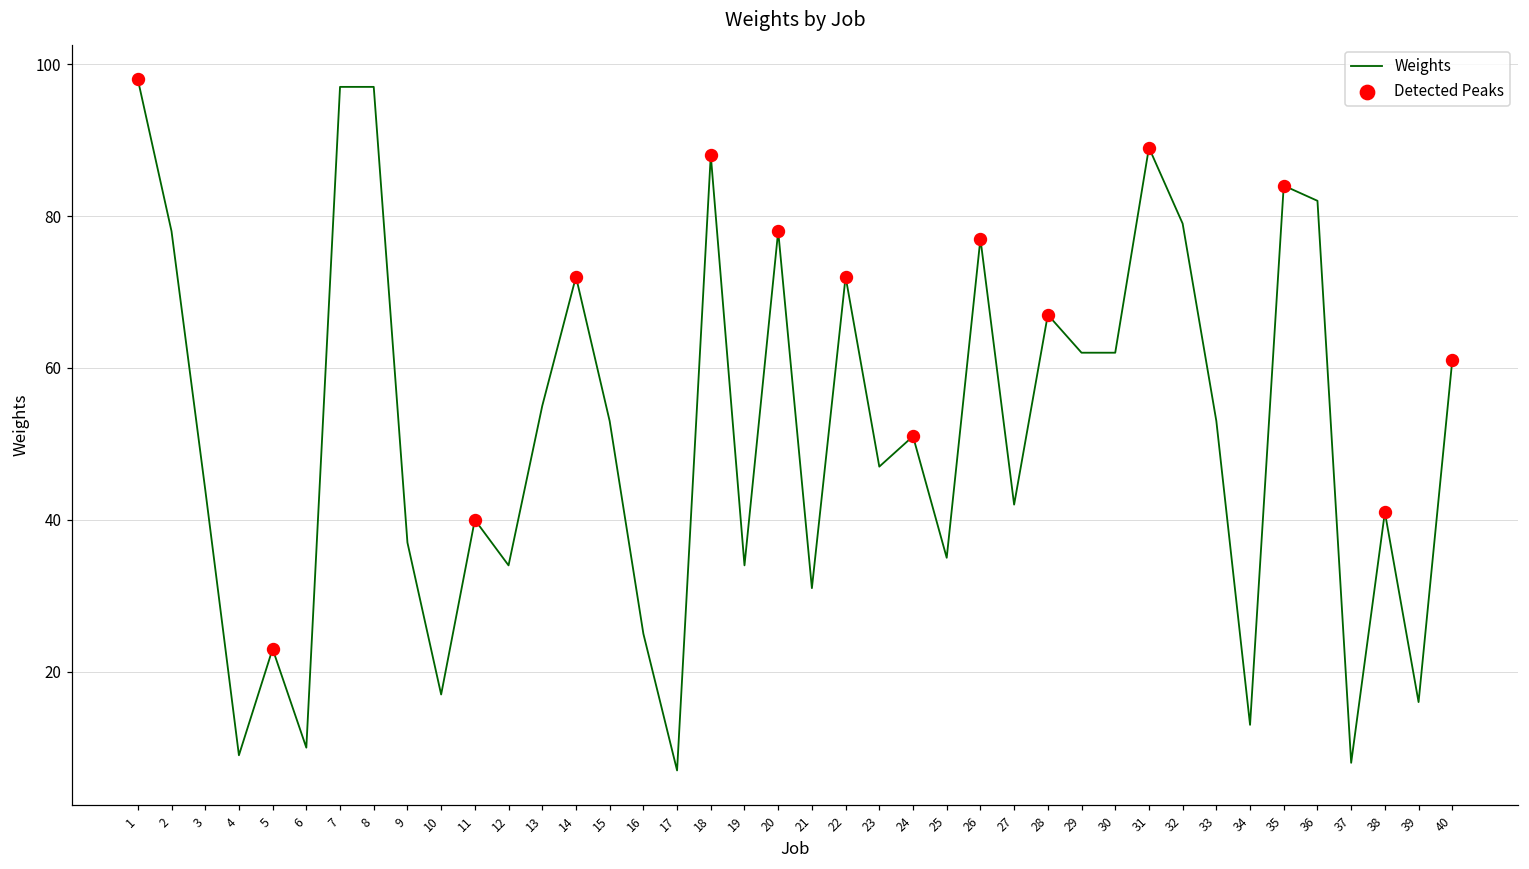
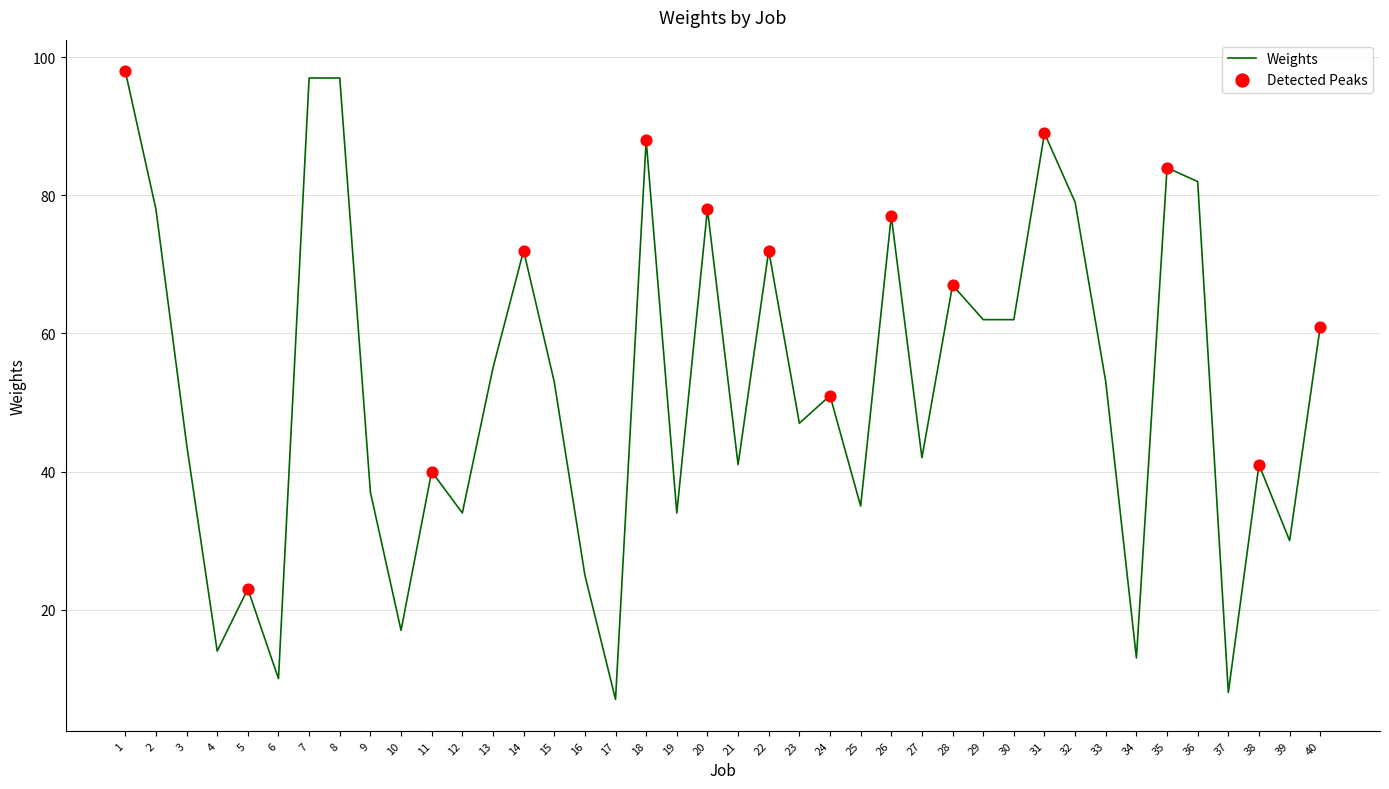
  {
    "Weights": {
      "2": 78,
      "3": 44,
-     "4": 9,
+     "4": 14,
      "6": 10,
      "7": 97,
      "8": 97,
      "9": 37,
      "10": 17,
      "12": 34,
      "13": 55,
      "15": 53,
      "16": 25,
      "17": 7,
      "19": 34,
-     "21": 31,
+     "21": 41,
      "23": 47,
      "25": 35,
      "27": 42,
      "29": 62,
      "30": 62,
      "32": 79,
      "33": 53,
      "34": 13,
      "36": 82,
      "37": 8,
-     "39": 16
+     "39": 30
    }
  }
